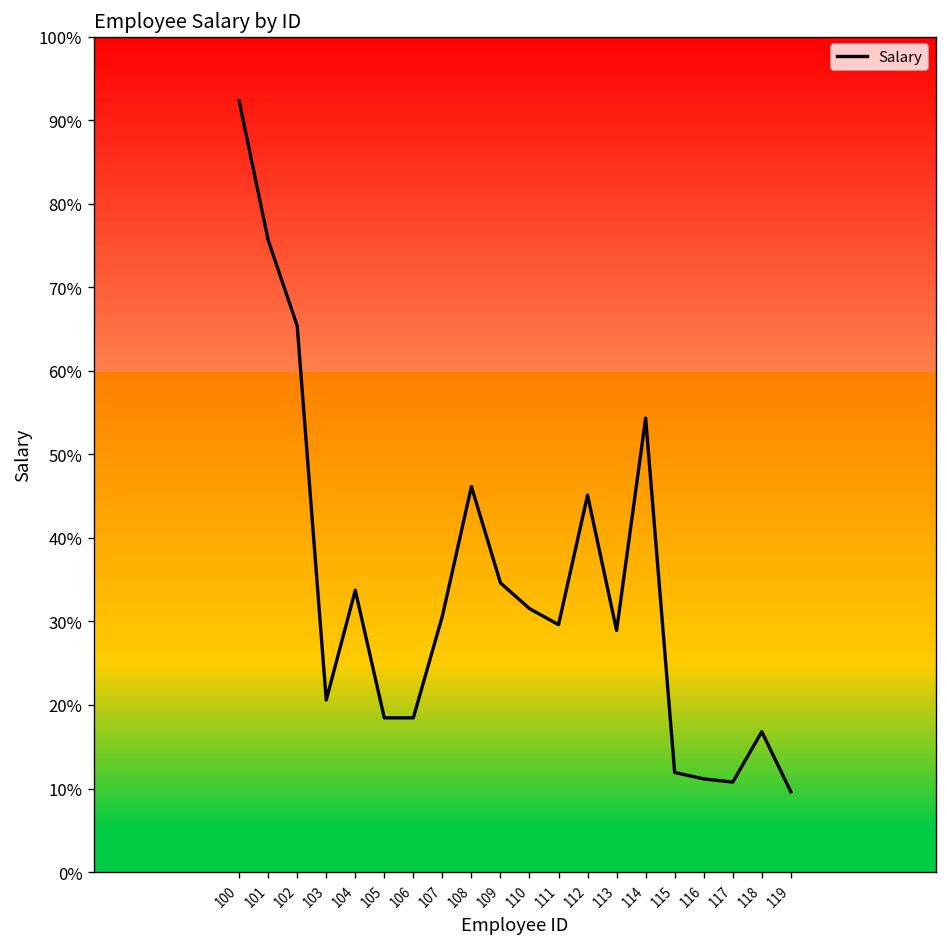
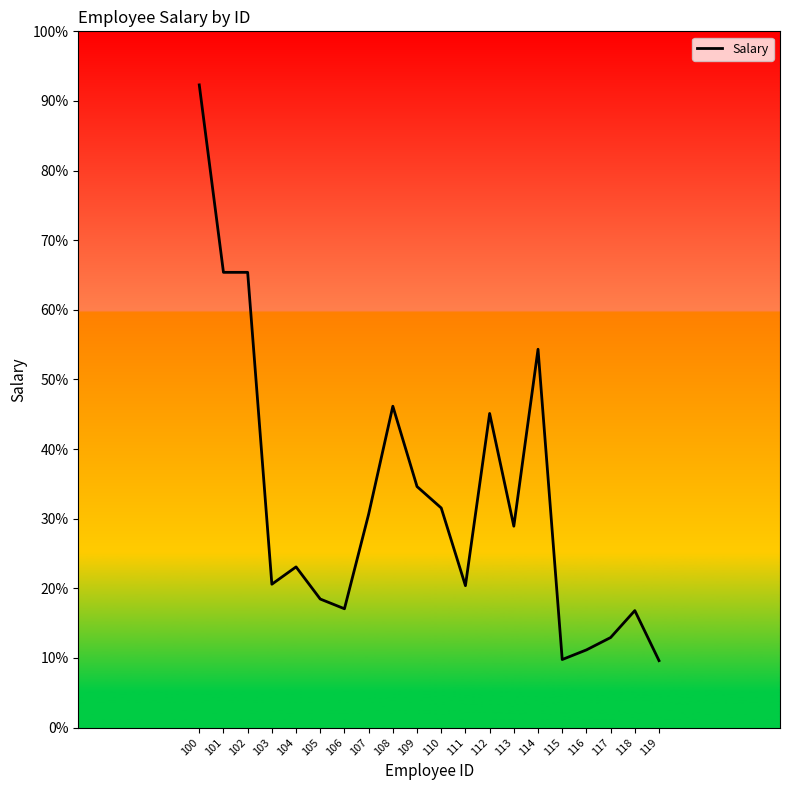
  {
    "100": "92%",
-   "101": "76%",
+   "101": "65%",
    "102": "65%",
    "103": "21%",
-   "104": "34%",
+   "104": "23%",
    "105": "18%",
-   "106": "18%",
+   "106": "17%",
    "107": "31%",
    "108": "46%",
    "109": "35%",
    "110": "32%",
-   "111": "30%",
+   "111": "20%",
    "112": "45%",
    "113": "29%",
    "114": "54%",
-   "115": "12%",
+   "115": "10%",
    "116": "11%",
-   "117": "11%",
+   "117": "13%",
    "118": "17%",
    "119": "10%"
  }
